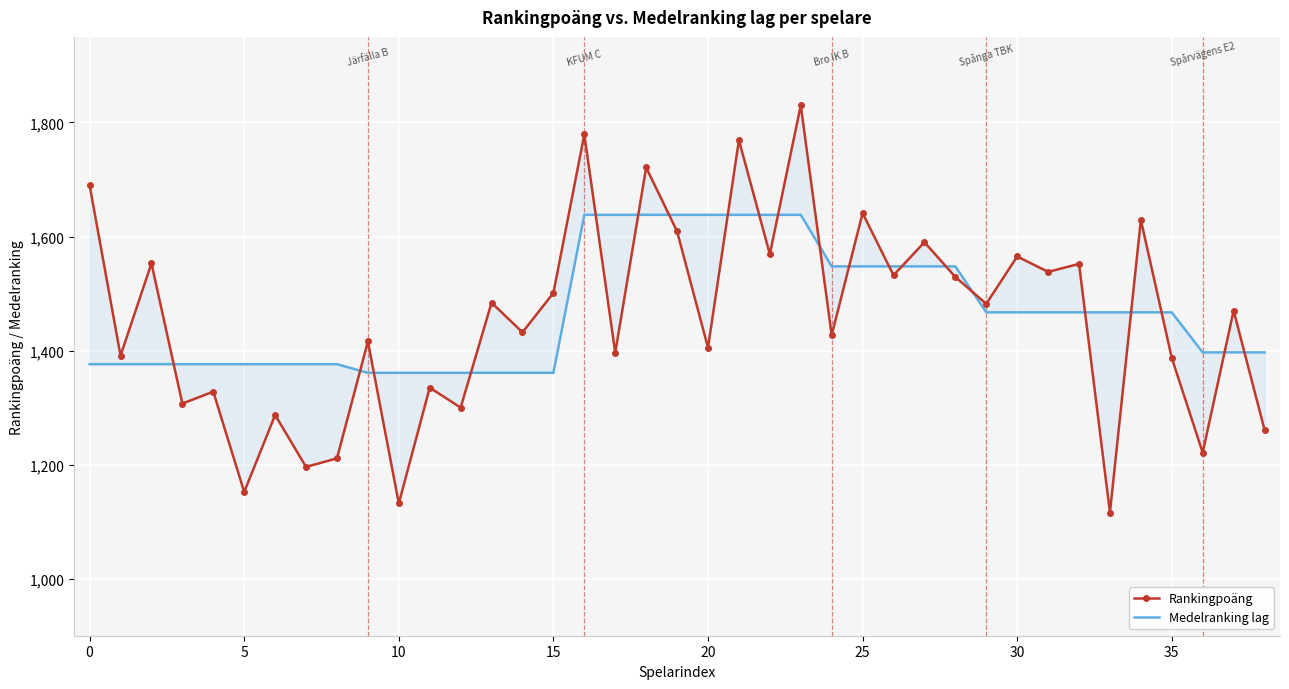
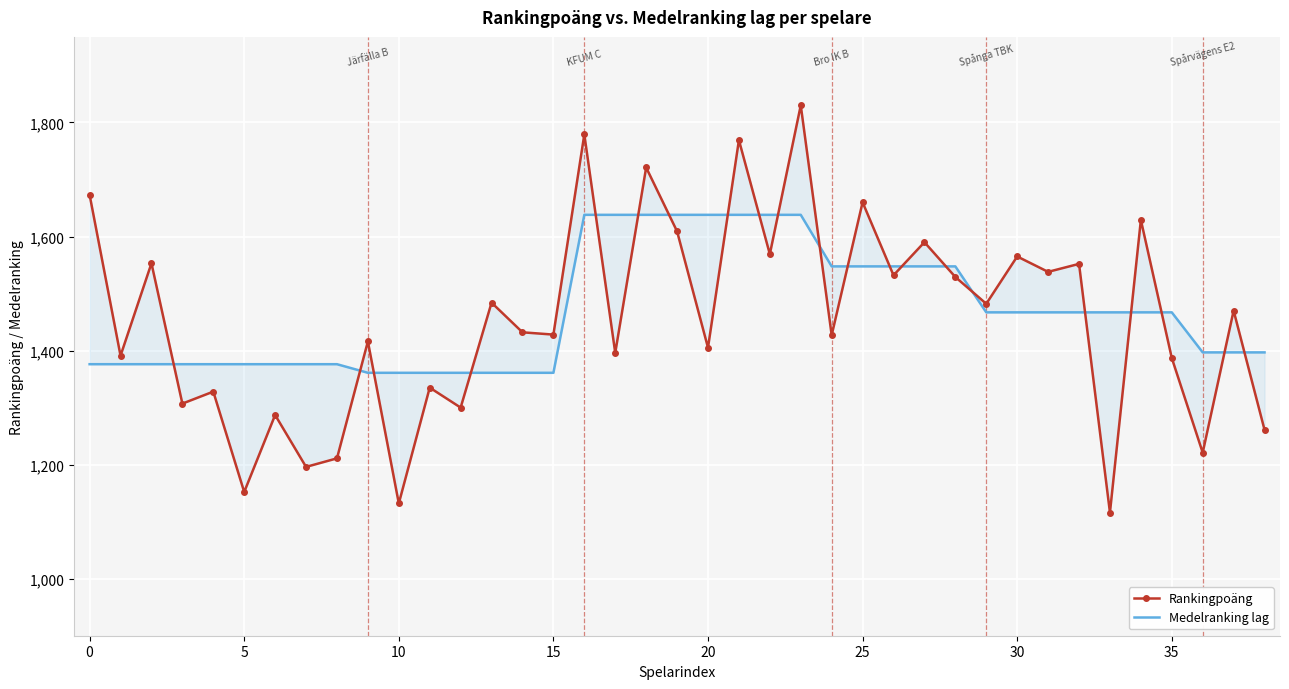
  {
    "Rankingpoäng": {
-     "0": "1,690",
+     "0": "1,670",
      "5": "1,150",
      "10": "1,130",
-     "15": "1,500",
+     "15": "1,430",
      "20": "1,410",
-     "25": "1,640",
+     "25": "1,660",
      "35": "1,390"
    }
  }
